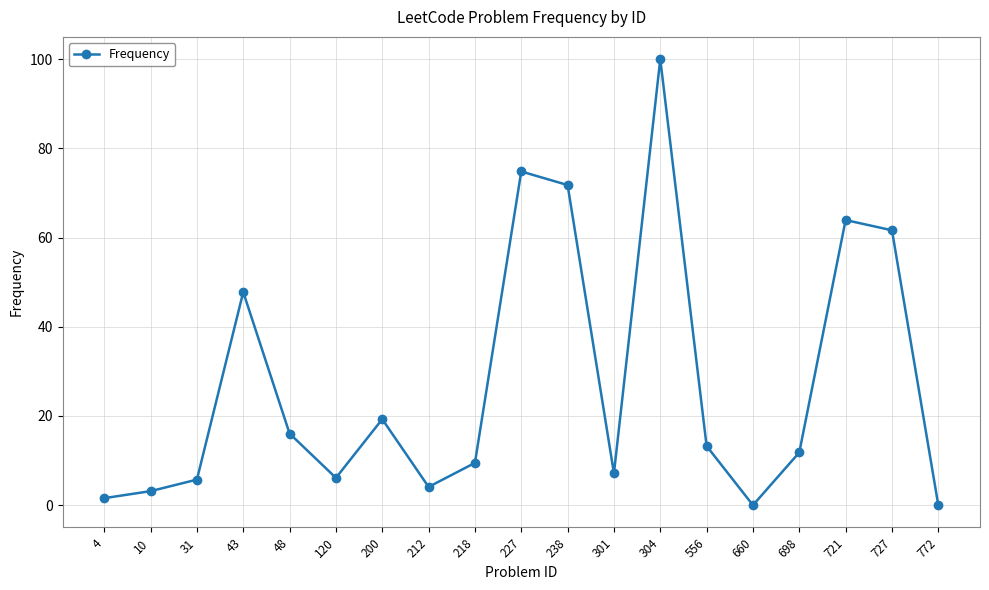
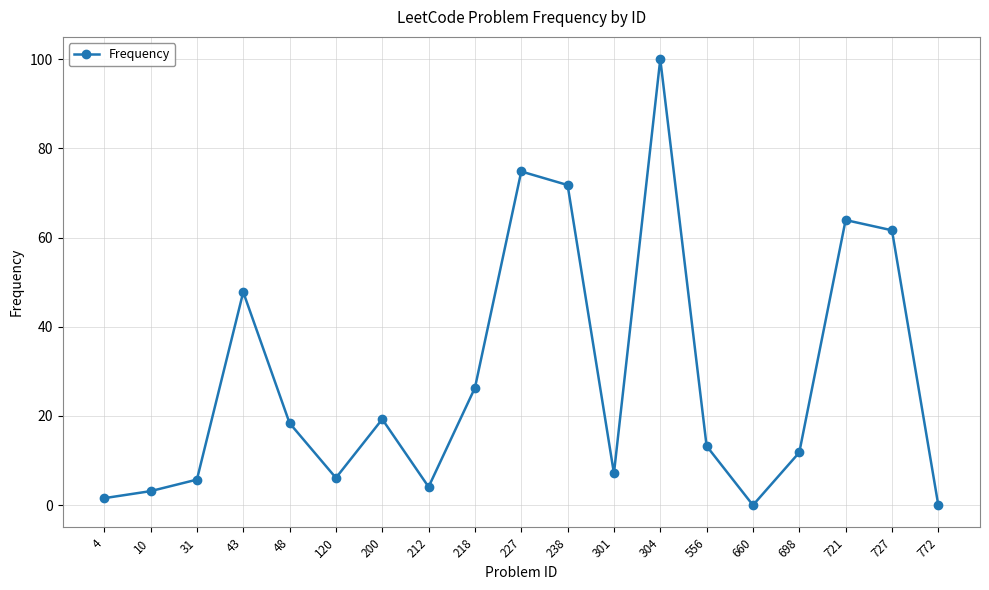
  {
    "4": 2,
    "10": 3,
    "31": 6,
    "43": 48,
-   "48": 16,
+   "48": 18,
    "120": 6,
    "200": 19,
    "212": 4,
-   "218": 9,
+   "218": 26,
    "227": 75,
    "238": 72,
    "301": 7,
    "304": 100,
    "556": 13,
    "660": 0,
    "698": 12,
    "721": 64,
    "727": 62,
    "772": 0
  }
